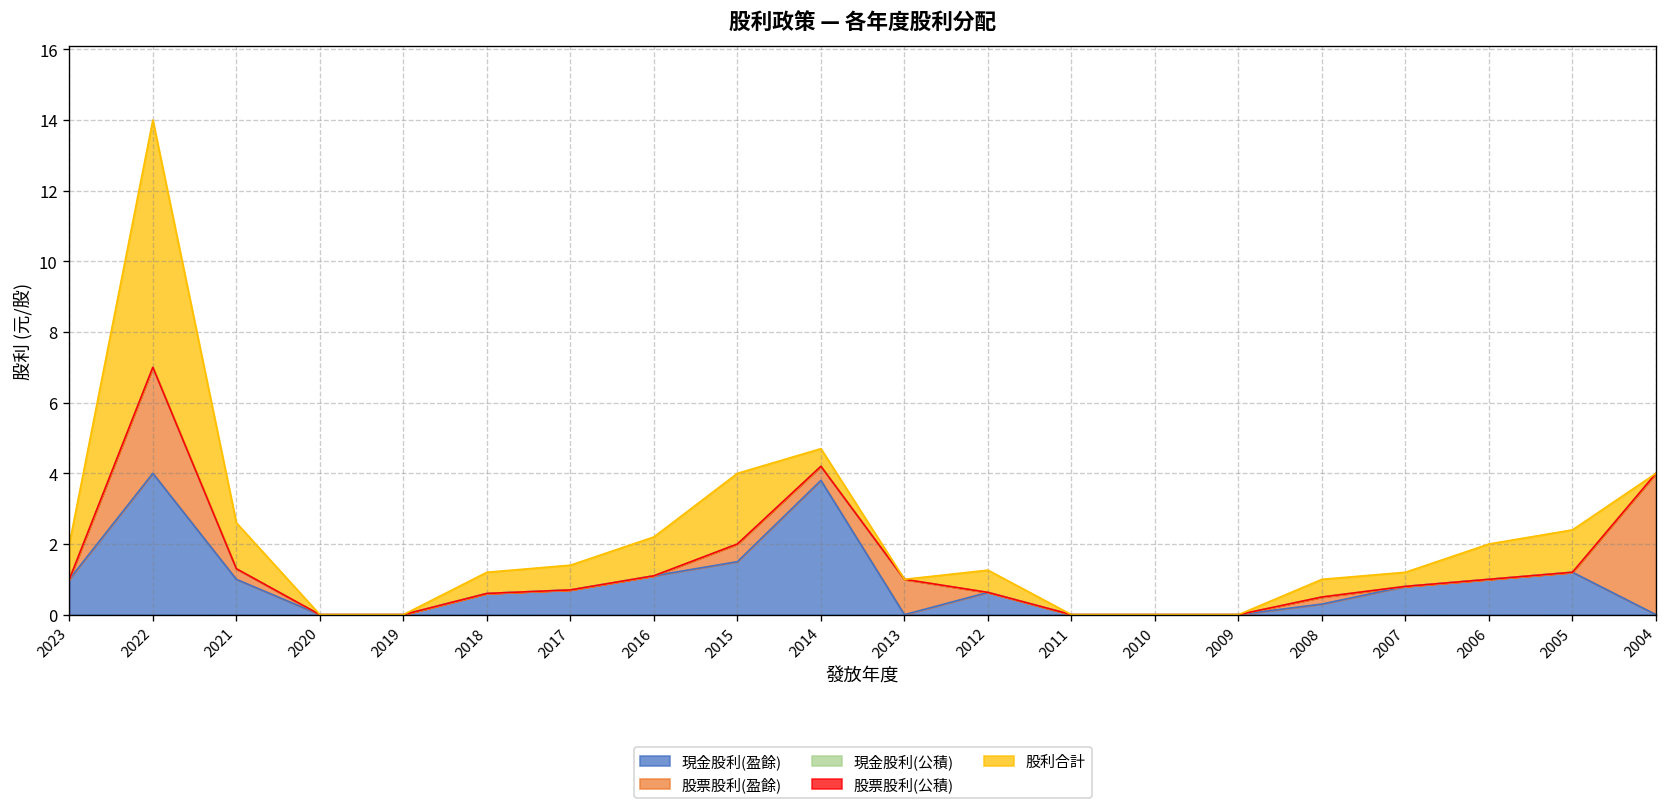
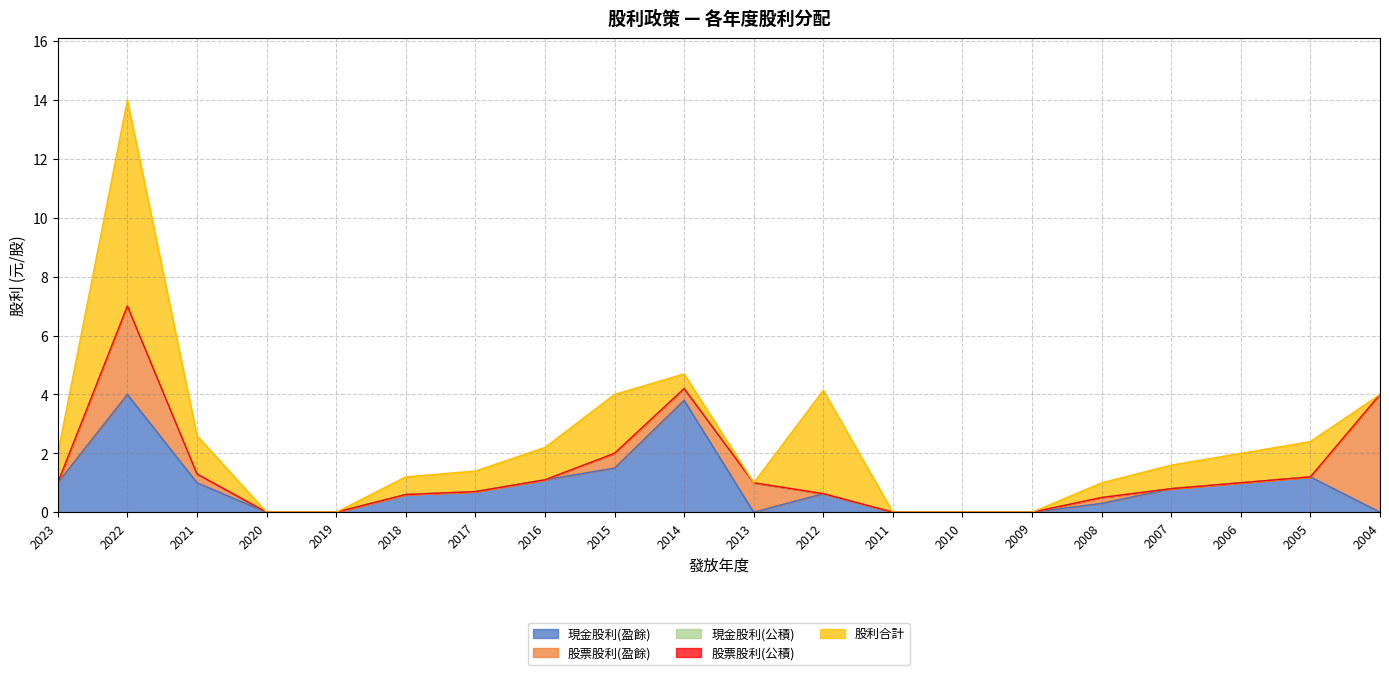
  {
    "現金股利(盈餘)": {
      "2022": 4.0,
      "2021": 1.0,
      "2015": 1.5,
      "2014": 3.8,
      "2013": 0.0,
      "2008": 0.3,
      "2004": 0.0
    },
    "股利合計": {
      "2023": 1.0,
      "2022": 7.0,
      "2021": 1.3,
      "2018": 0.6,
      "2017": 0.7,
      "2016": 1.1,
      "2015": 2.0,
      "2014": 0.5,
-     "2012": 0.6,
+     "2012": 3.5,
      "2008": 0.5,
-     "2007": 0.4,
+     "2007": 0.8,
      "2006": 1.0,
      "2005": 1.2
    }
  }
